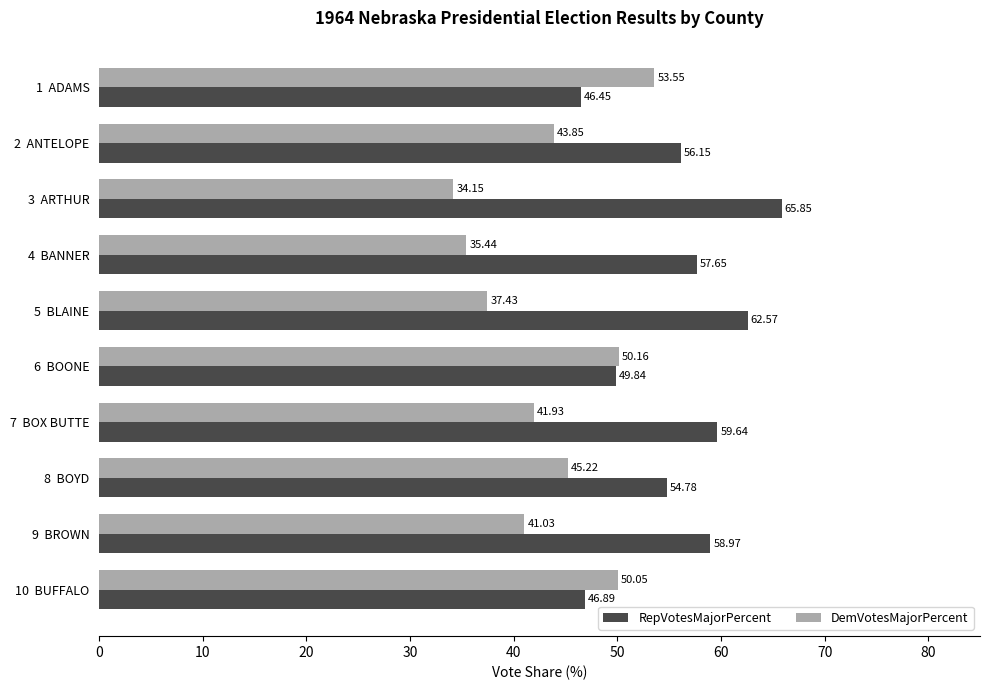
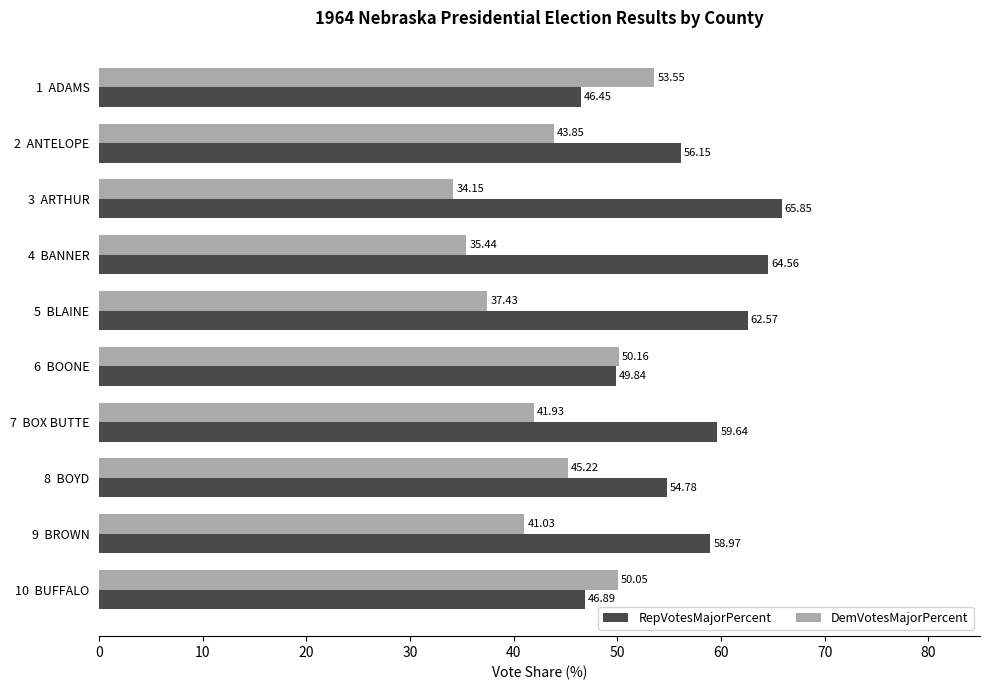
  {
    "RepVotesMajorPercent": {
      "1 ADAMS": 46.45,
      "2 ANTELOPE": 56.15,
      "3 ARTHUR": 65.85,
-     "4 BANNER": 57.65,
+     "4 BANNER": 64.56,
      "5 BLAINE": 62.57,
      "6 BOONE": 49.84,
      "7 BOX BUTTE": 59.64,
      "8 BOYD": 54.78,
      "9 BROWN": 58.97,
      "10 BUFFALO": 46.89
    },
    "DemVotesMajorPercent": {
      "1 ADAMS": 53.55,
      "2 ANTELOPE": 43.85,
      "3 ARTHUR": 34.15,
      "4 BANNER": 35.44,
      "5 BLAINE": 37.43,
      "6 BOONE": 50.16,
      "7 BOX BUTTE": 41.93,
      "8 BOYD": 45.22,
      "9 BROWN": 41.03,
      "10 BUFFALO": 50.05
    }
  }
